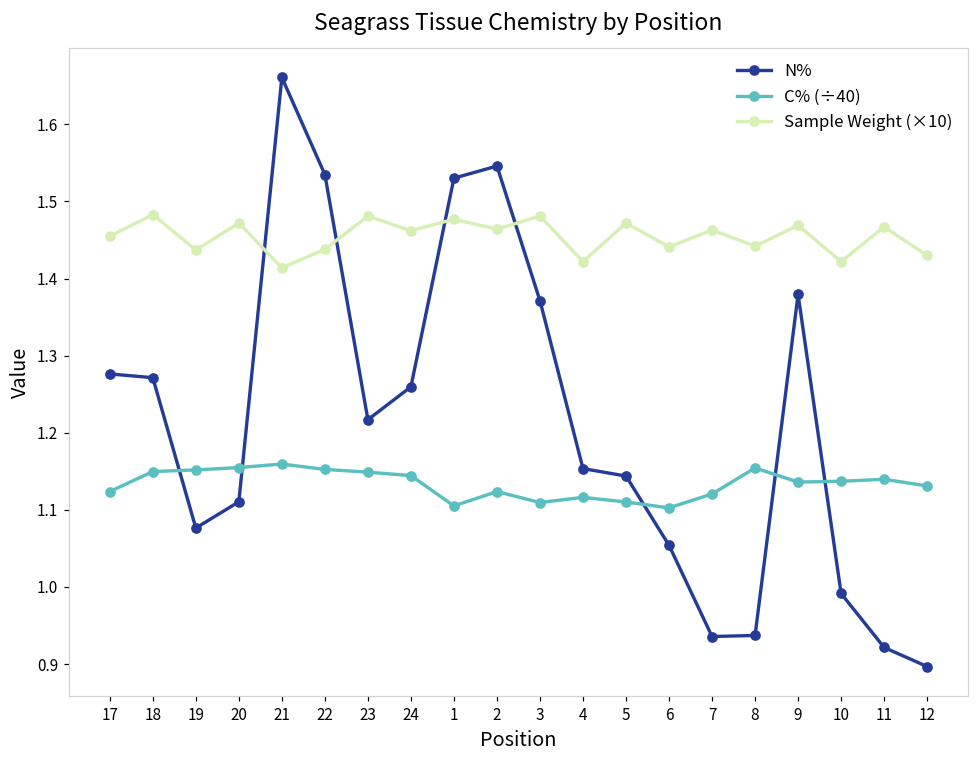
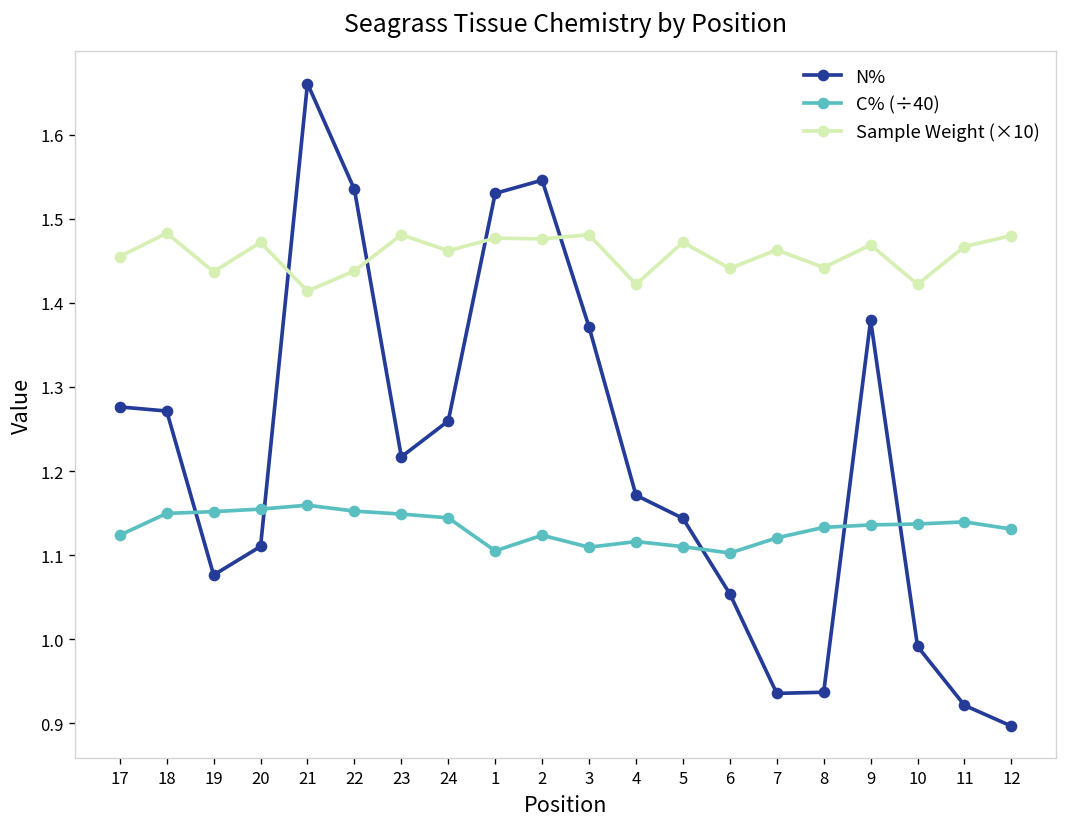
  {
    "N%": {
      "17": 1.28,
      "18": 1.27,
      "19": 1.08,
      "20": 1.11,
      "21": 1.66,
      "22": 1.53,
      "23": 1.22,
      "24": 1.26,
      "1": 1.53,
      "2": 1.55,
      "3": 1.37,
-     "4": 1.15,
+     "4": 1.17,
      "5": 1.14,
      "6": 1.05,
      "7": 0.94,
      "8": 0.94,
      "9": 1.38,
      "10": 0.99,
      "11": 0.92,
      "12": 0.90
    },
    "C% (÷40)": {
      "17": 1.12,
      "18": 1.15,
      "19": 1.15,
      "20": 1.15,
      "21": 1.16,
      "22": 1.15,
      "23": 1.15,
      "24": 1.14,
      "1": 1.11,
      "2": 1.12,
      "3": 1.11,
      "4": 1.12,
      "5": 1.11,
      "6": 1.10,
      "7": 1.12,
-     "8": 1.15,
+     "8": 1.13,
      "9": 1.14,
      "10": 1.14,
      "11": 1.14,
      "12": 1.13
    },
    "Sample Weight (×10)": {
      "17": 1.45,
      "18": 1.48,
      "19": 1.44,
      "20": 1.47,
      "21": 1.41,
      "22": 1.44,
      "23": 1.48,
      "24": 1.46,
      "1": 1.48,
-     "2": 1.46,
+     "2": 1.48,
      "3": 1.48,
      "4": 1.42,
      "5": 1.47,
      "6": 1.44,
      "7": 1.46,
      "8": 1.44,
      "9": 1.47,
      "10": 1.42,
      "11": 1.47,
-     "12": 1.43
+     "12": 1.48
    }
  }
